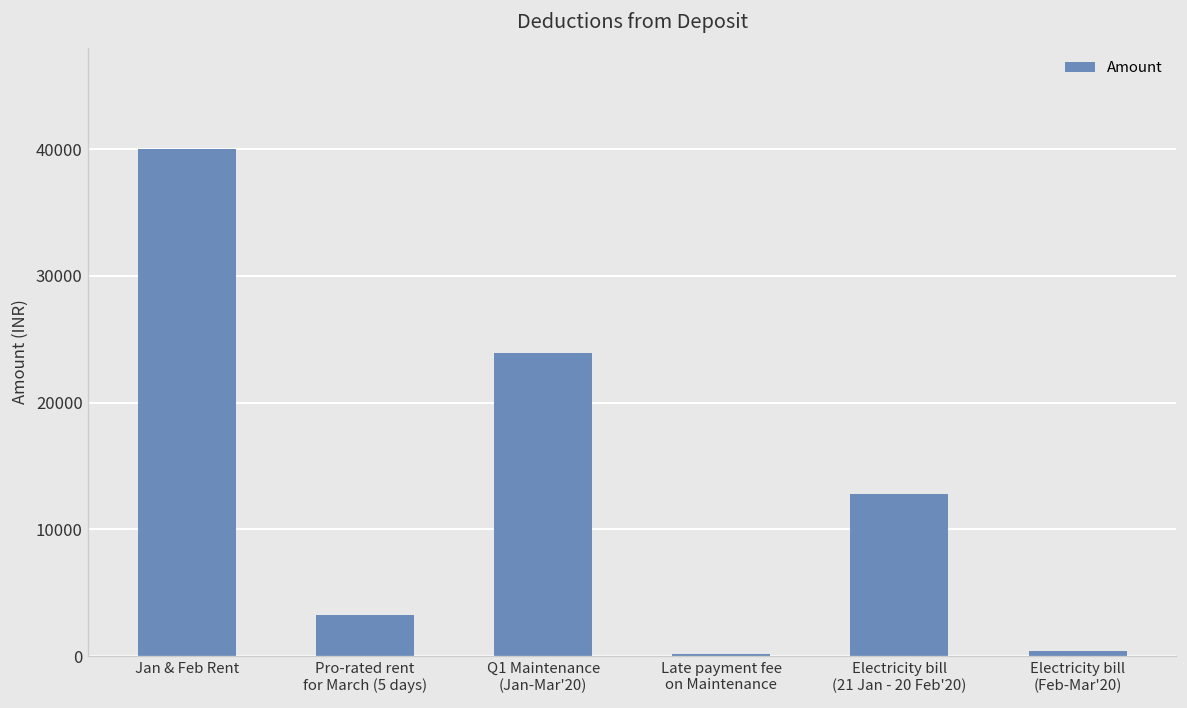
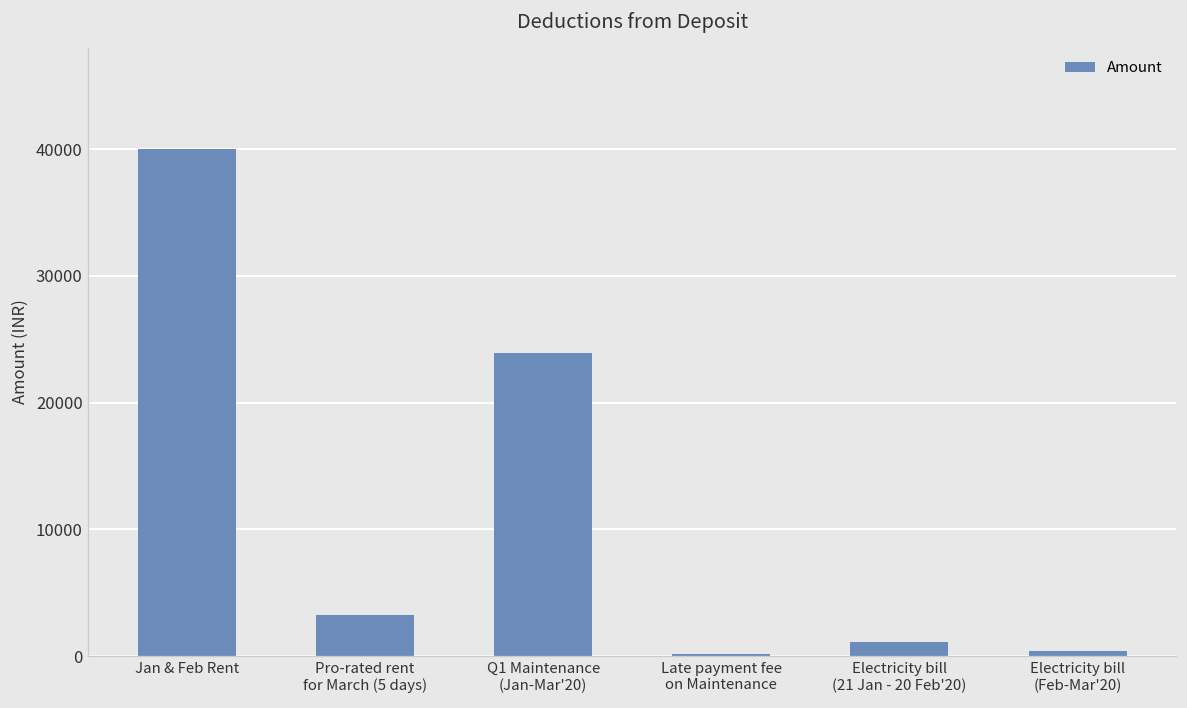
  {
    "Jan & Feb Rent": 40000,
    "Pro-rated rent for March (5 days)": 3200,
    "Q1 Maintenance (Jan-Mar'20)": 23900,
-   "Electricity bill (21 Jan - 20 Feb'20)": 12800,
+   "Electricity bill (21 Jan - 20 Feb'20)": 1100,
    "Electricity bill (Feb-Mar'20)": 400
  }
